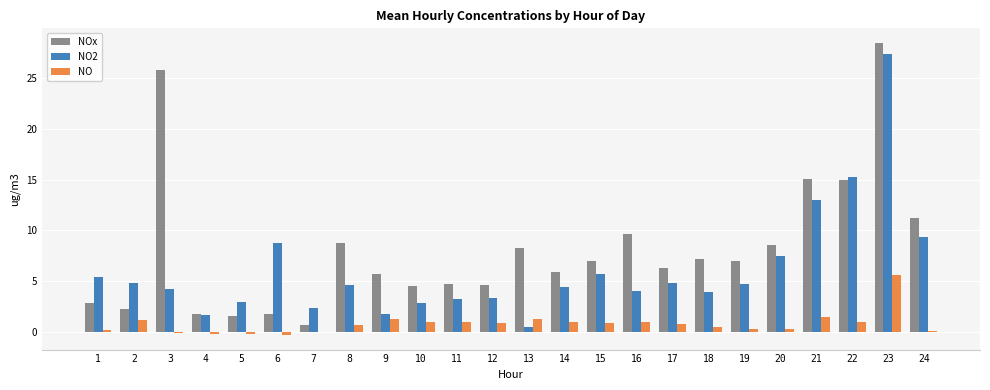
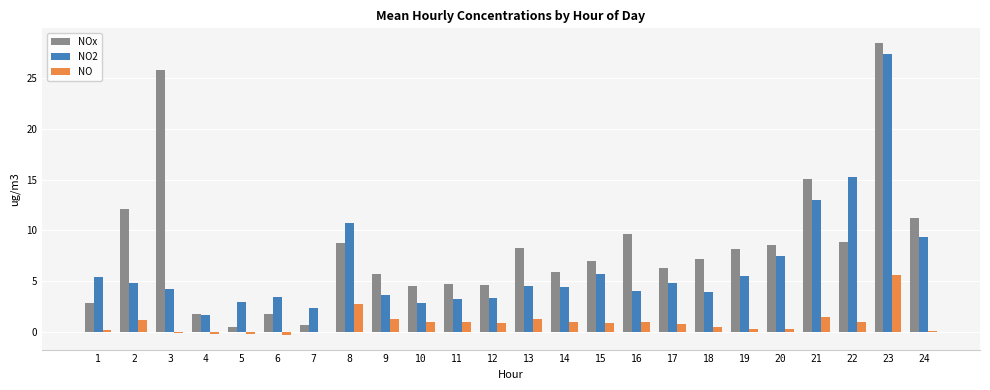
  {
    "NOx": {
      "1": 2.8,
-     "2": 2.2,
+     "2": 12.1,
      "3": 25.8,
      "4": 1.7,
-     "5": 1.5,
+     "5": 0.5,
      "6": 1.7,
      "7": 0.7,
      "8": 8.8,
      "9": 5.7,
      "10": 4.5,
      "11": 4.7,
      "12": 4.6,
      "13": 8.2,
      "14": 5.9,
      "15": 7.0,
      "16": 9.7,
      "17": 6.3,
      "18": 7.2,
-     "19": 7.0,
+     "19": 8.2,
      "20": 8.6,
      "21": 15.0,
-     "22": 14.9,
+     "22": 8.8,
      "23": 28.5,
      "24": 11.2
    },
    "NO2": {
      "1": 5.4,
      "2": 4.8,
      "3": 4.2,
      "4": 1.6,
      "5": 3.0,
-     "6": 8.8,
+     "6": 3.4,
      "7": 2.4,
-     "8": 4.6,
-     "9": 1.8,
+     "8": 10.7,
+     "9": 3.6,
      "10": 2.9,
      "11": 3.3,
      "12": 3.3,
-     "13": 0.5,
+     "13": 4.5,
      "14": 4.4,
      "15": 5.7,
      "16": 4.0,
      "17": 4.8,
      "18": 4.0,
-     "19": 4.7,
+     "19": 5.5,
      "20": 7.5,
      "21": 13.0,
      "22": 15.3,
      "23": 27.4,
      "24": 9.4
    },
    "NO": {
      "2": 1.1,
      "4": -0.3,
      "5": -0.3,
      "6": -0.3,
      "7": 0.0,
-     "8": 0.7,
+     "8": 2.8,
      "9": 1.3,
      "10": 1.0,
      "11": 1.0,
      "12": 0.9,
      "13": 1.3,
      "14": 1.0,
      "15": 0.9,
      "16": 1.0,
      "17": 0.8,
      "18": 0.5,
      "19": 0.3,
      "20": 0.3,
      "21": 1.5,
      "22": 0.9,
      "23": 5.6
    }
  }
